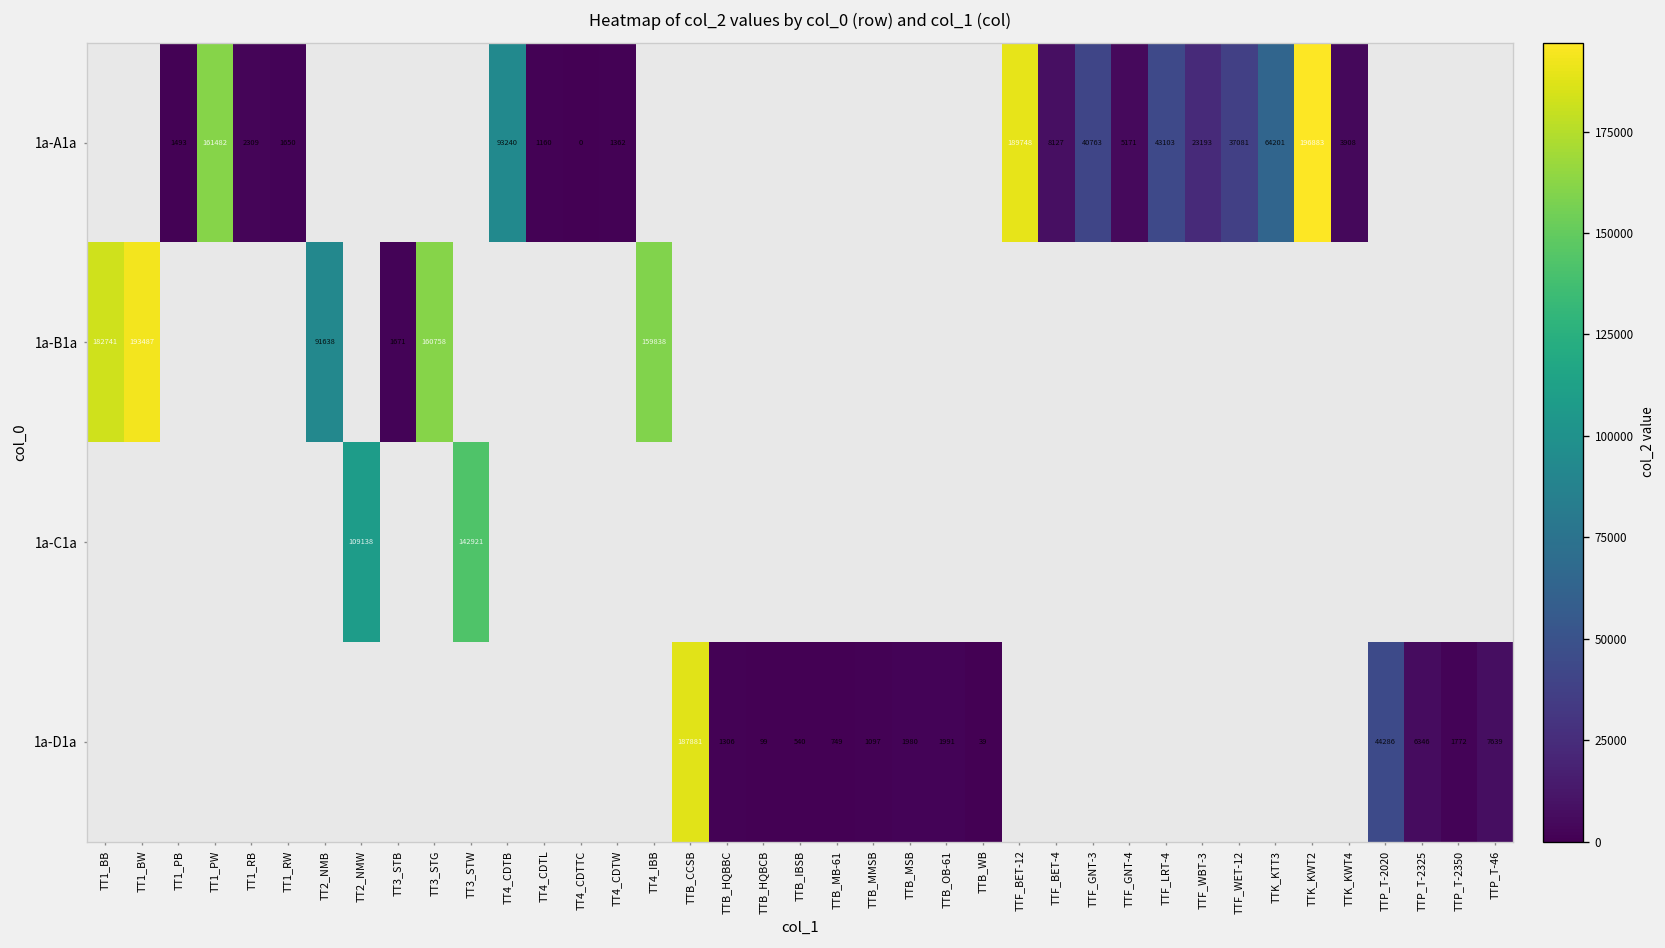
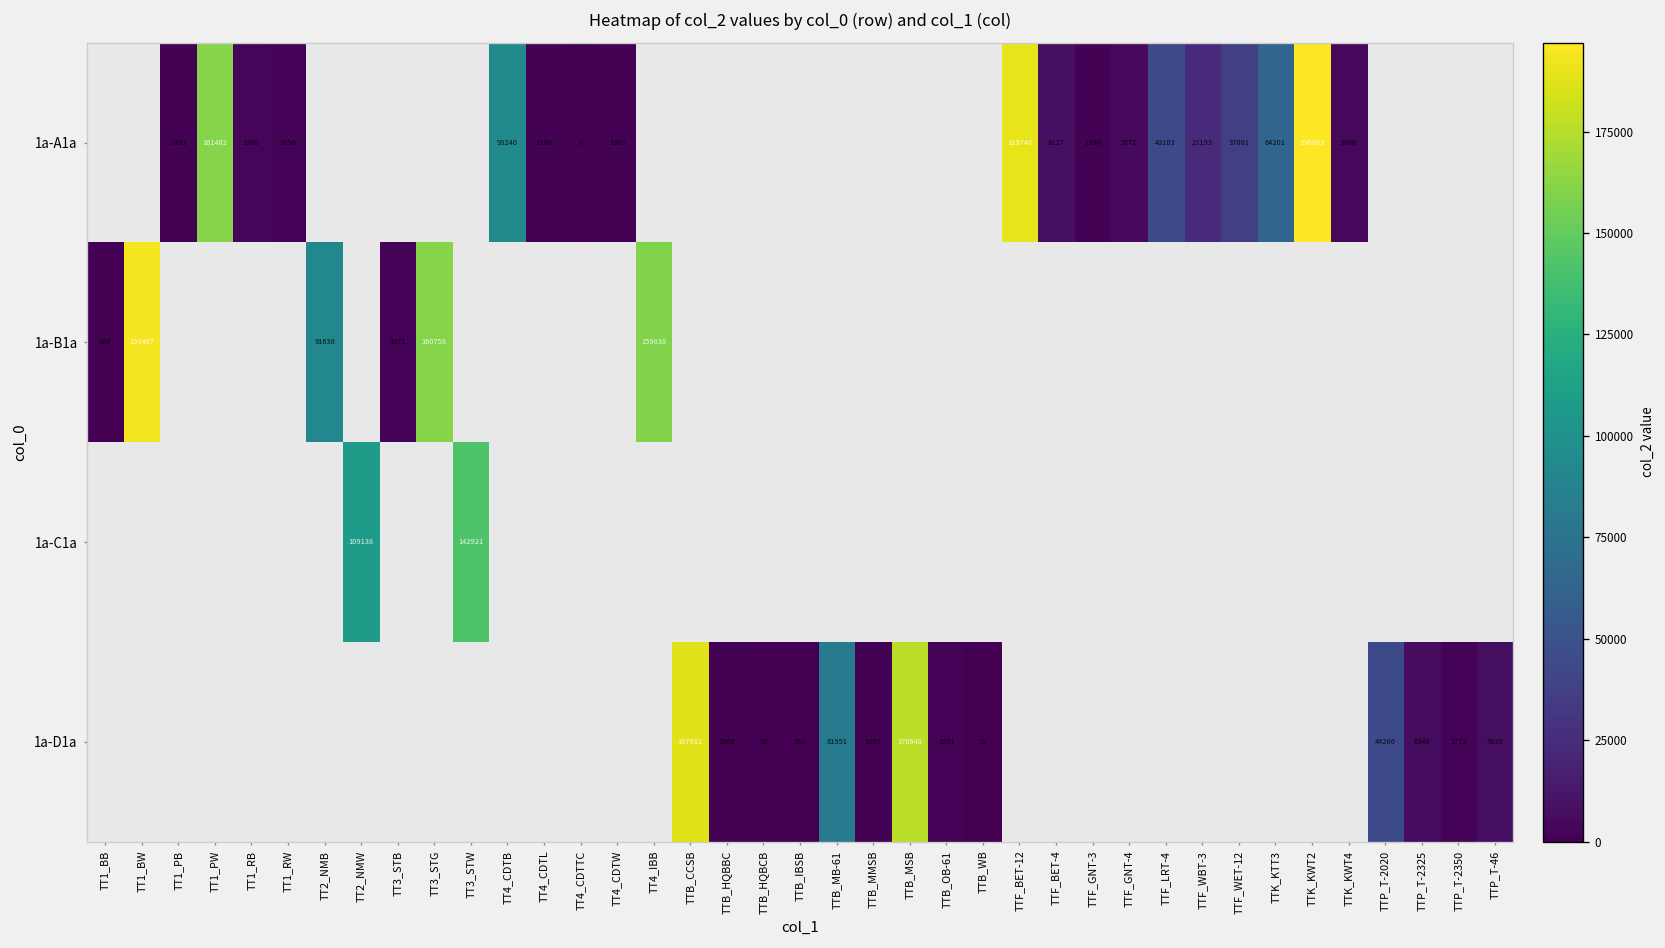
  {
    "1a-A1a": {
      "TT1_PB": 1493,
      "TT1_PW": 161482,
      "TT1_RB": 2309,
      "TT1_RW": 1650,
      "TT4_CDTB": 93240,
      "TT4_CDTL": 1160,
      "TT4_CDTTC": 0,
      "TT4_CDTW": 1362,
      "TTF_BET-12": 189748,
      "TTF_BET-4": 8127,
-     "TTF_GNT-3": 40763,
+     "TTF_GNT-3": 1290,
      "TTF_GNT-4": 5171,
      "TTF_LRT-4": 43103,
      "TTF_WBT-3": 23193,
      "TTF_WET-12": 37081,
      "TTK_KTT3": 64201,
      "TTK_KWT2": 196883,
      "TTK_KWT4": 3908
    },
    "1a-B1a": {
-     "TT1_BB": 182741,
+     "TT1_BB": 366,
      "TT1_BW": 193487,
      "TT2_NMB": 91638,
      "TT3_STB": 1671,
      "TT3_STG": 160758,
      "TT4_IBB": 159838
    },
    "1a-C1a": {
      "TT2_NMW": 109138,
      "TT3_STW": 142921
    },
    "1a-D1a": {
      "TTB_CCSB": 187881,
      "TTB_HQBBC": 1306,
      "TTB_HQBCB": 99,
      "TTB_IBSB": 540,
-     "TTB_MB-61": 749,
+     "TTB_MB-61": 81951,
      "TTB_MMSB": 1097,
-     "TTB_MSB": 1980,
+     "TTB_MSB": 176648,
      "TTB_OB-61": 1991,
      "TTB_WB": 39,
      "TTP_T-2020": 44286,
      "TTP_T-2325": 6346,
      "TTP_T-2350": 1772,
      "TTP_T-46": 7639
    }
  }
